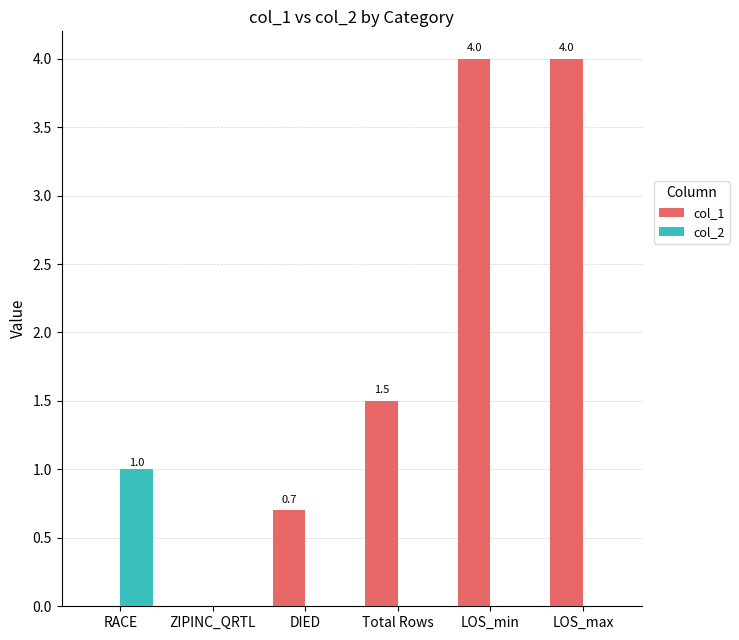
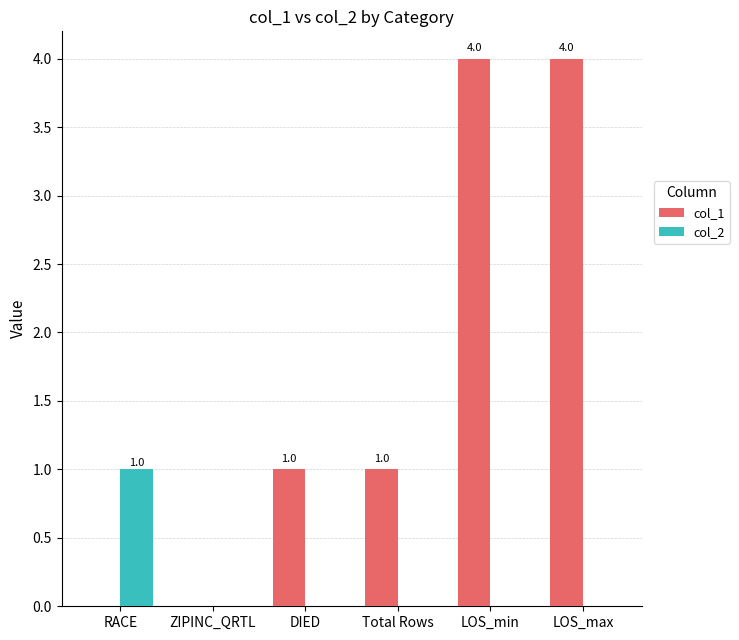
  {
    "col_1": {
-     "DIED": 0.7,
-     "Total Rows": 1.5,
+     "DIED": 1.0,
+     "Total Rows": 1.0,
      "LOS_min": 4.0,
      "LOS_max": 4.0
    },
    "col_2": {
      "RACE": 1.0
    }
  }
